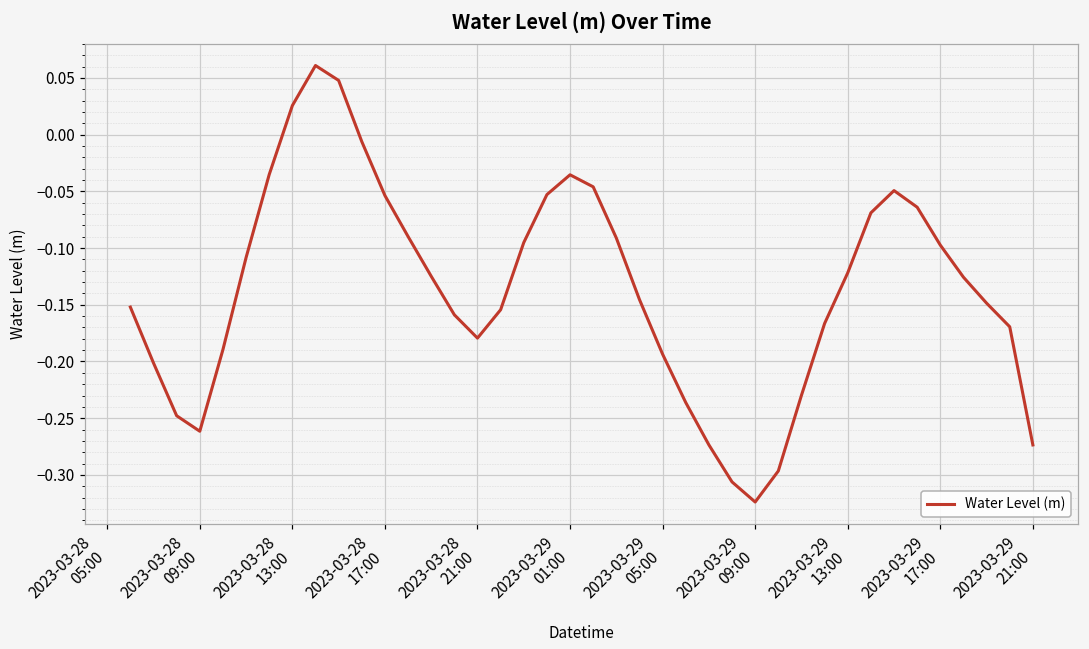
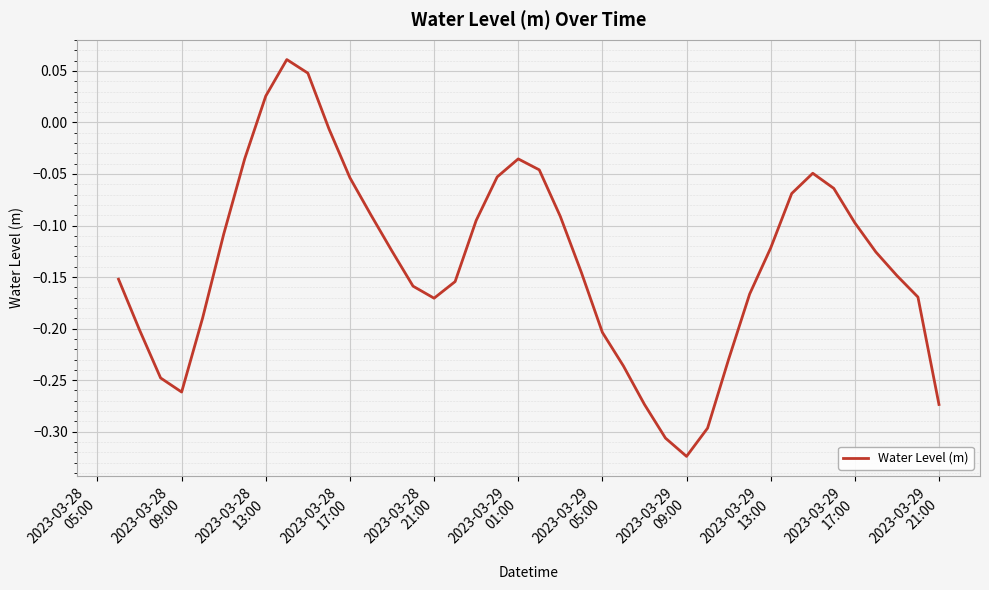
  {
    "2023-03-28 09:00": -0.262,
    "2023-03-28 13:00": 0.026,
    "2023-03-28 17:00": -0.054,
-   "2023-03-28 21:00": -0.179,
+   "2023-03-28 21:00": -0.170,
    "2023-03-29 01:00": -0.035,
-   "2023-03-29 05:00": -0.194,
+   "2023-03-29 05:00": -0.204,
    "2023-03-29 09:00": -0.324,
    "2023-03-29 13:00": -0.122,
    "2023-03-29 17:00": -0.097,
    "2023-03-29 21:00": -0.274
  }
